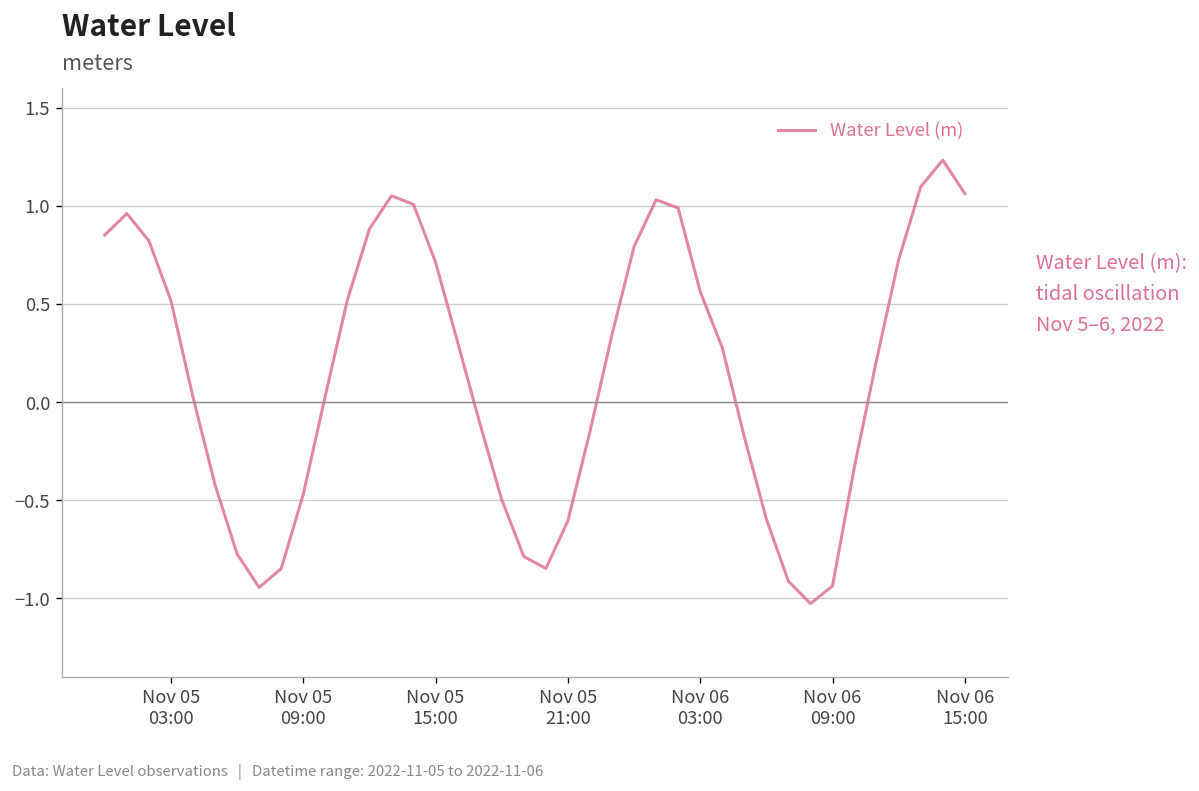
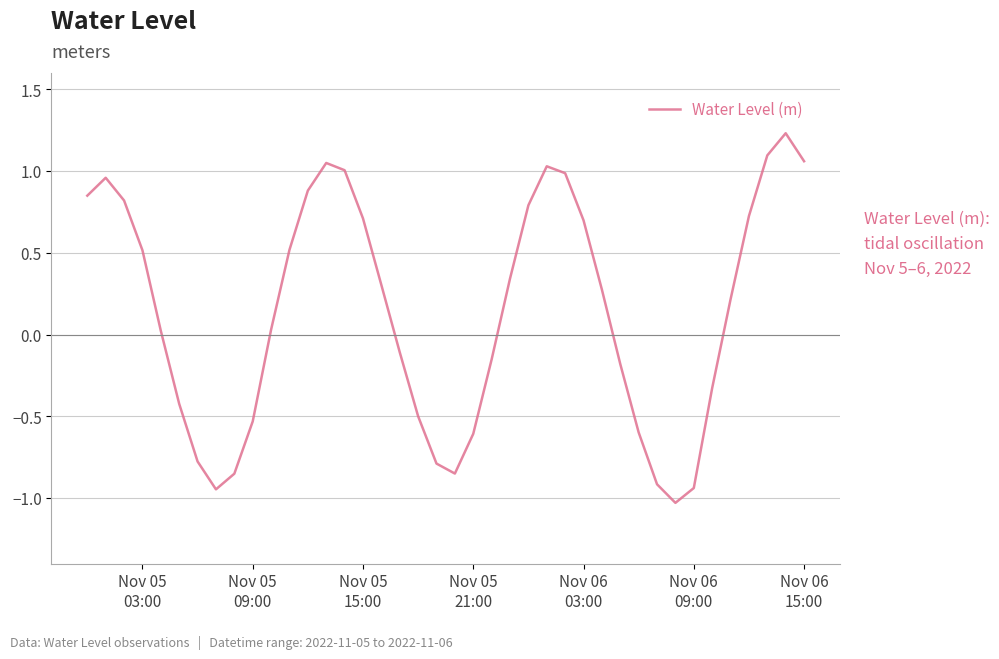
  {
    "Nov 05 03:00": 0.52,
-   "Nov 05 09:00": -0.47,
+   "Nov 05 09:00": -0.53,
    "Nov 05 15:00": 0.71,
    "Nov 05 21:00": -0.61,
-   "Nov 06 03:00": 0.56,
+   "Nov 06 03:00": 0.70,
    "Nov 06 09:00": -0.94,
    "Nov 06 15:00": 1.06
  }
